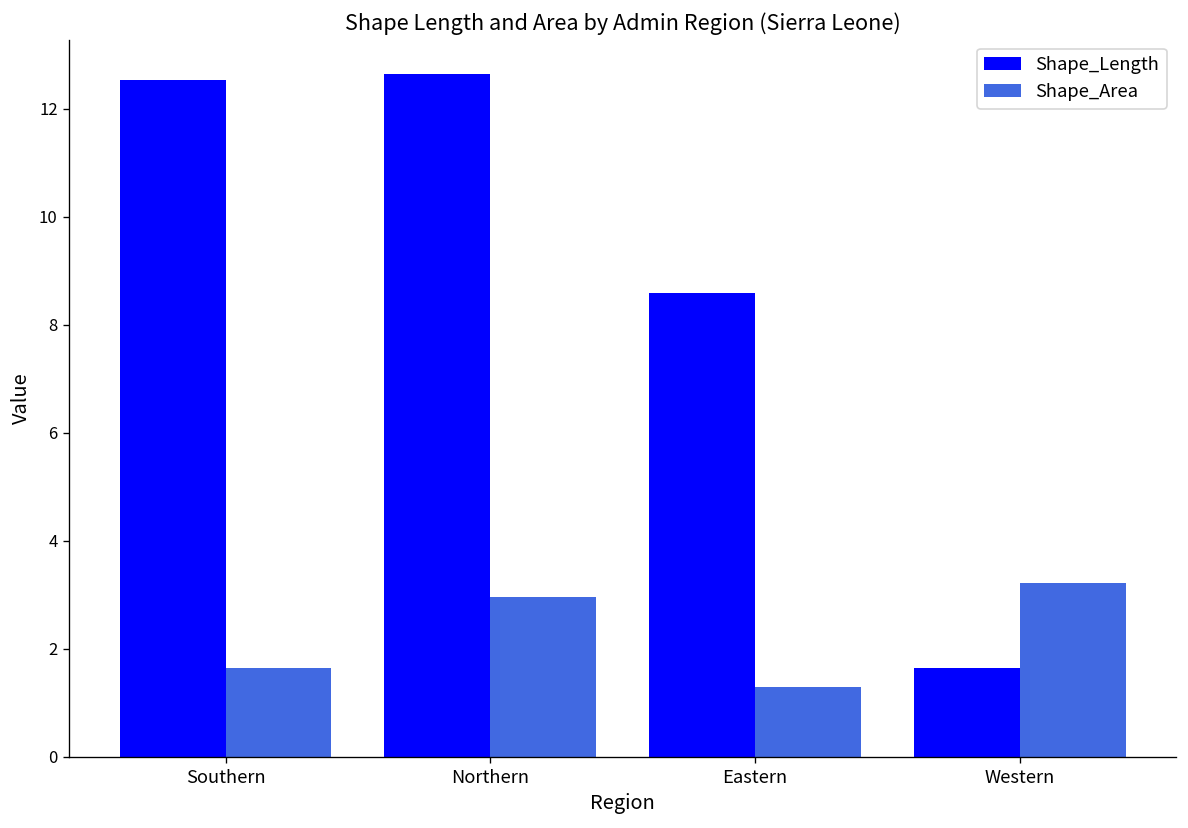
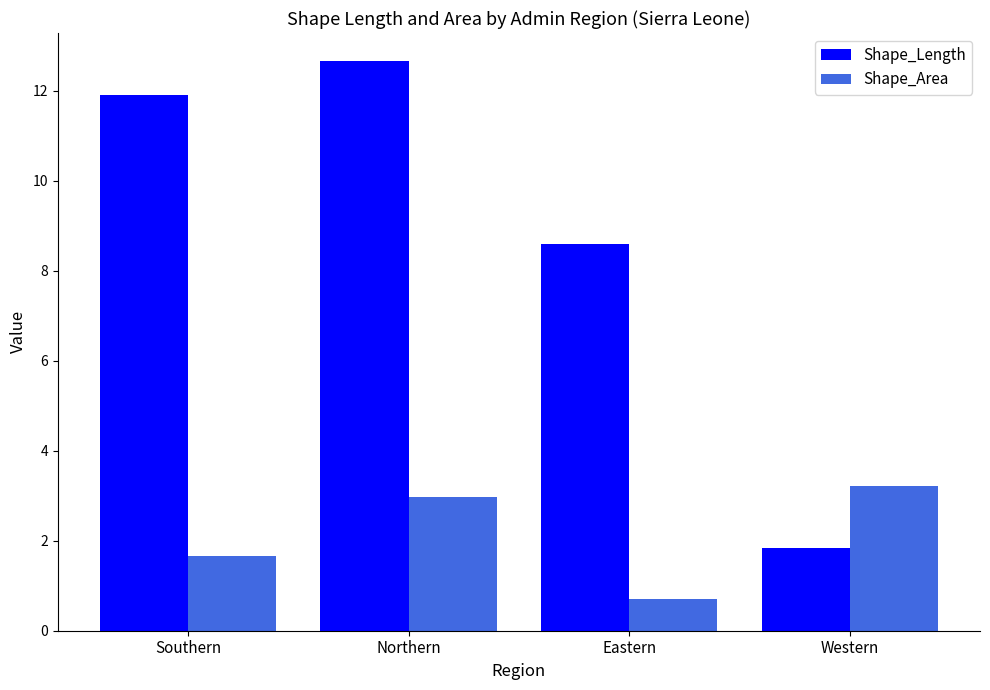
  {
    "Shape_Length": {
-     "Southern": 12.5,
+     "Southern": 11.9,
      "Northern": 12.6,
      "Eastern": 8.6,
-     "Western": 1.6
+     "Western": 1.8
    },
    "Shape_Area": {
      "Southern": 1.7,
      "Northern": 3.0,
-     "Eastern": 1.3,
+     "Eastern": 0.7,
      "Western": 3.2
    }
  }
